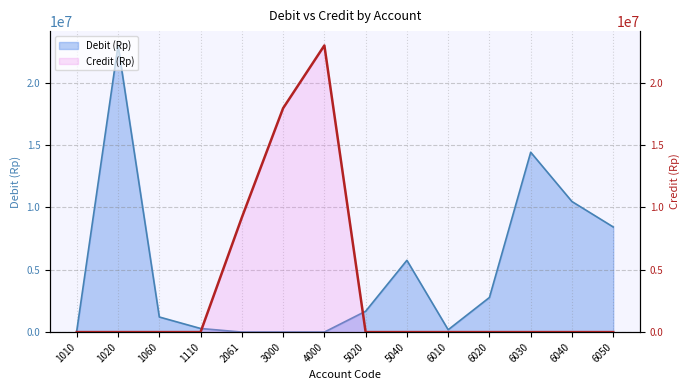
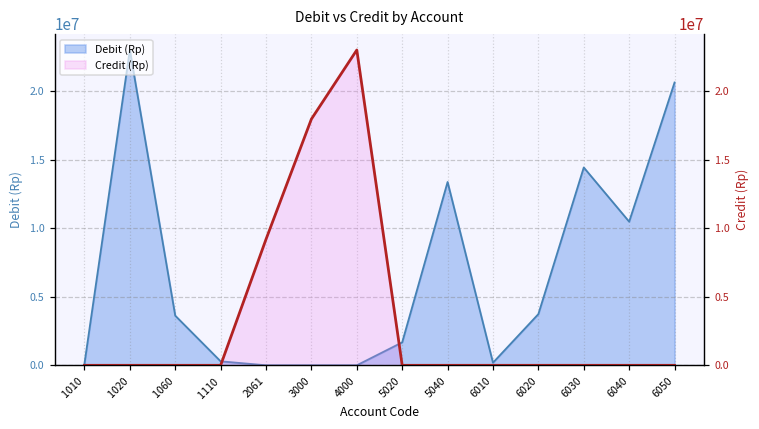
  {
    "Debit (Rp)": {
      "1010": 100000,
-     "1060": 1200000,
+     "1060": 3600000,
      "1110": 300000,
      "2061": 0,
      "3000": 0,
      "4000": 0,
      "5020": 1700000,
-     "5040": 5800000,
+     "5040": 13400000,
      "6010": 200000,
-     "6020": 2800000,
+     "6020": 3700000,
      "6030": 14400000,
      "6040": 10500000,
-     "6050": 8400000
+     "6050": 20600000
    },
    "Credit (Rp)": {
      "1010": 0,
      "1020": 0,
      "1060": 0,
      "1110": 0,
      "2061": 9200000,
      "3000": 18000000,
      "4000": 23000000,
      "5020": 0,
      "5040": 0,
      "6010": 0,
      "6020": 0,
      "6030": 0,
      "6040": 0,
      "6050": 0
    }
  }
